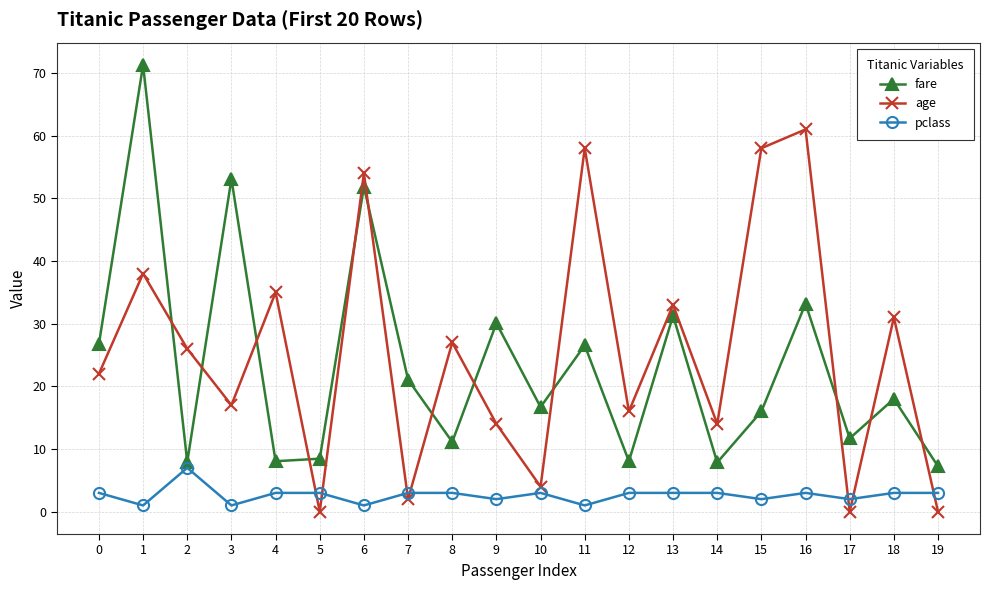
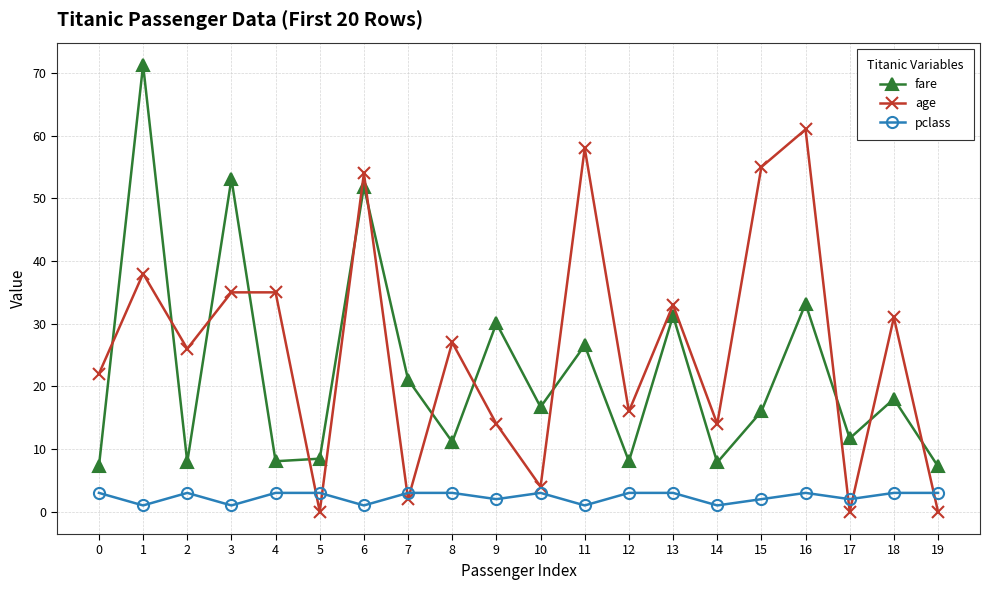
  {
    "fare": {
-     "0": 27,
+     "0": 7,
      "1": 71,
      "2": 8,
      "3": 53,
      "4": 8,
      "5": 8,
      "6": 52,
      "7": 21,
      "8": 11,
      "9": 30,
      "10": 17,
      "11": 27,
      "12": 8,
      "13": 31,
      "14": 8,
      "15": 16,
      "16": 33,
      "17": 12,
      "18": 18,
      "19": 7
    },
    "age": {
      "0": 22,
      "1": 38,
      "2": 26,
-     "3": 17,
+     "3": 35,
      "4": 35,
      "5": 0,
      "6": 54,
      "7": 2,
      "8": 27,
      "9": 14,
      "10": 4,
      "11": 58,
      "12": 16,
      "13": 33,
      "14": 14,
-     "15": 58,
+     "15": 55,
      "16": 61,
      "17": 0,
      "18": 31,
      "19": 0
    },
    "pclass": {
      "0": 3,
      "1": 1,
-     "2": 7,
+     "2": 3,
      "3": 1,
      "4": 3,
      "5": 3,
      "6": 1,
      "7": 3,
      "8": 3,
      "9": 2,
      "10": 3,
      "11": 1,
      "12": 3,
      "13": 3,
-     "14": 3,
+     "14": 1,
      "15": 2,
      "16": 3,
      "17": 2,
      "18": 3,
      "19": 3
    }
  }
